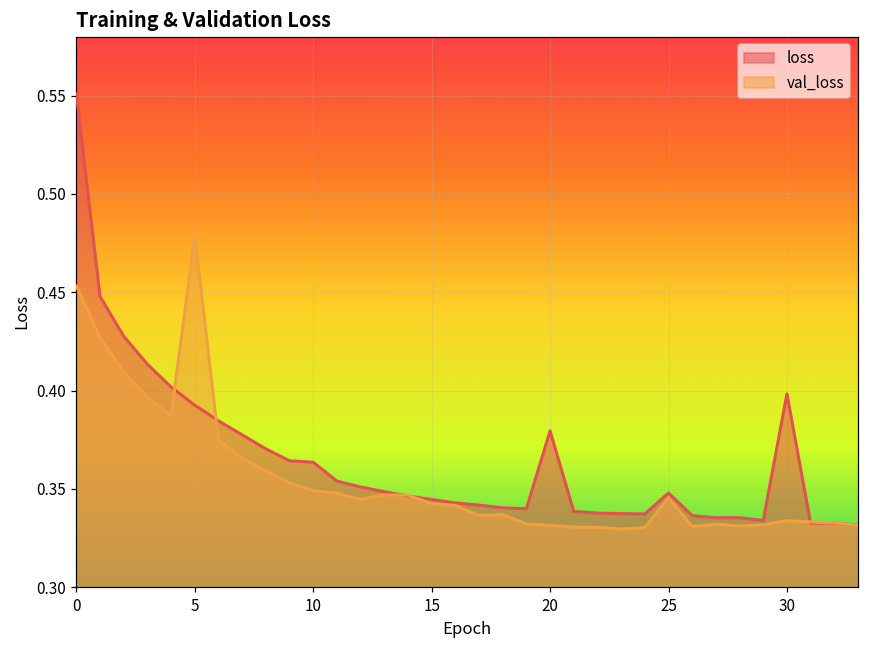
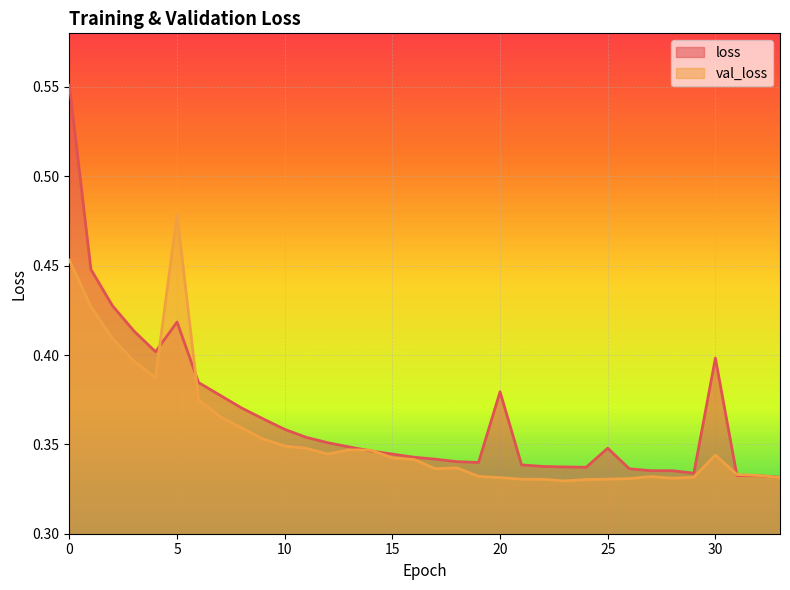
  {
    "loss": {
      "0": 0.551,
-     "5": 0.393,
-     "10": 0.364,
+     "5": 0.418,
+     "10": 0.358,
      "15": 0.345,
      "20": 0.379,
      "25": 0.348,
      "30": 0.398
    },
    "val_loss": {
      "0": 0.453,
      "5": 0.479,
      "10": 0.349,
      "15": 0.342,
      "20": 0.331,
-     "25": 0.345,
-     "30": 0.334
+     "25": 0.331,
+     "30": 0.344
    }
  }
